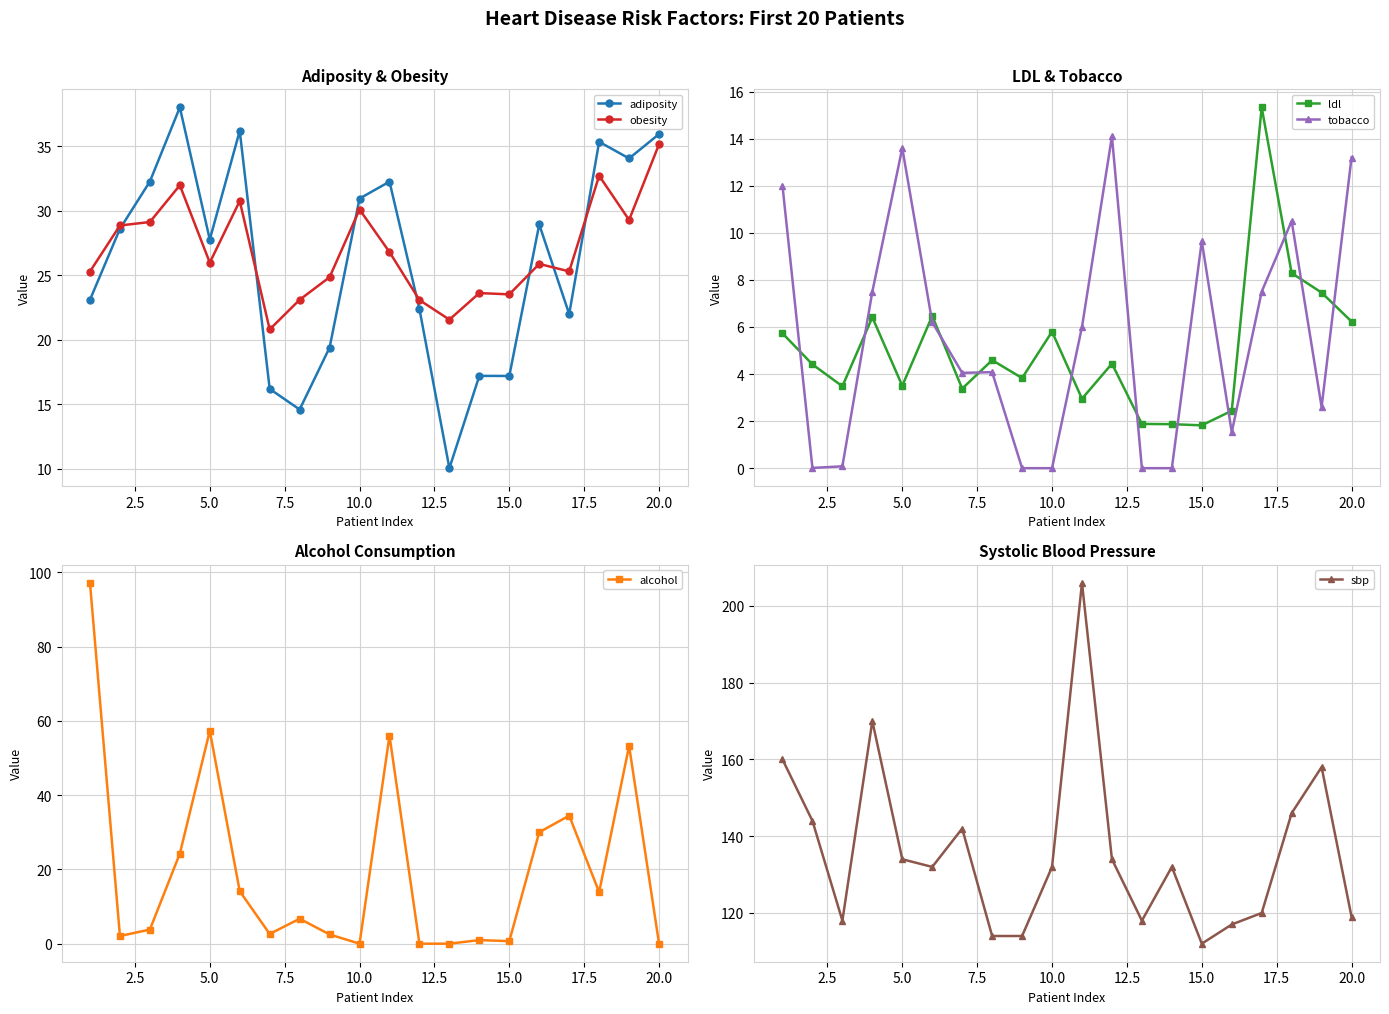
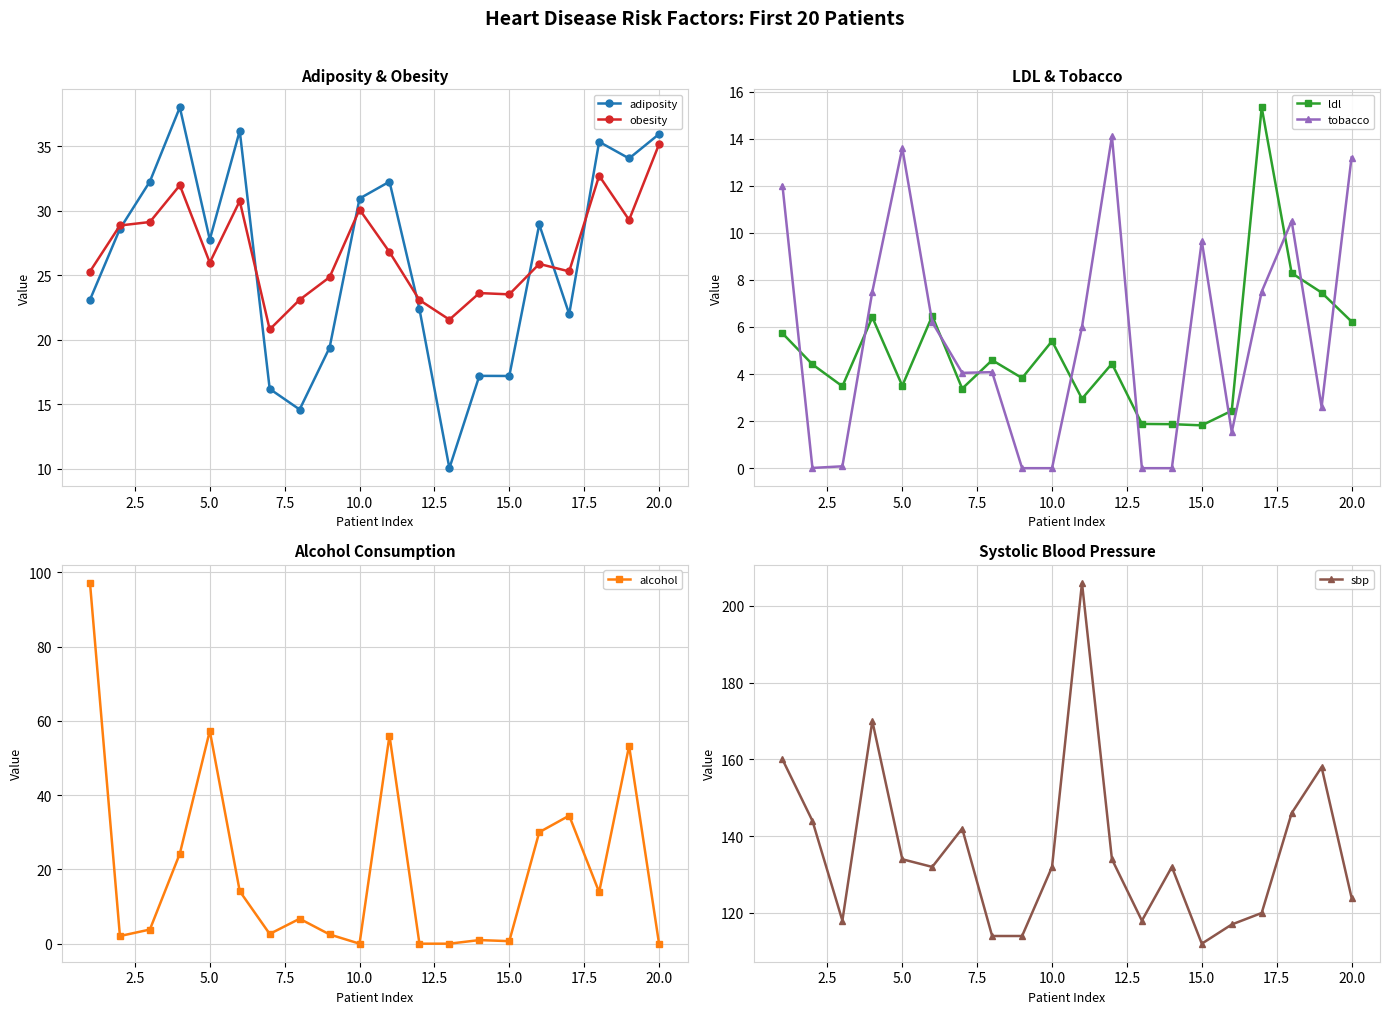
  {
    "Adiposity & Obesity": {
      "adiposity": {
        "5.0": 27.8,
        "10.0": 31.0,
        "15.0": 17.2,
        "20.0": 36.0
      },
      "obesity": {
        "5.0": 26.0,
        "10.0": 30.1,
        "15.0": 23.5,
        "20.0": 35.2
      }
    },
    "LDL & Tobacco": {
      "ldl": {
        "5.0": 3.5,
-       "10.0": 5.8,
+       "10.0": 5.4,
        "15.0": 1.8,
        "20.0": 6.2
      },
      "tobacco": {
        "5.0": 13.6,
        "10.0": 0.0,
        "15.0": 9.7,
        "20.0": 13.2
      }
    },
    "Alcohol Consumption": {
      "5.0": 57,
      "10.0": 0,
      "15.0": 1,
      "20.0": 0
    },
    "Systolic Blood Pressure": {
      "5.0": 134,
      "10.0": 132,
      "15.0": 112,
-     "20.0": 119
+     "20.0": 124
    }
  }
